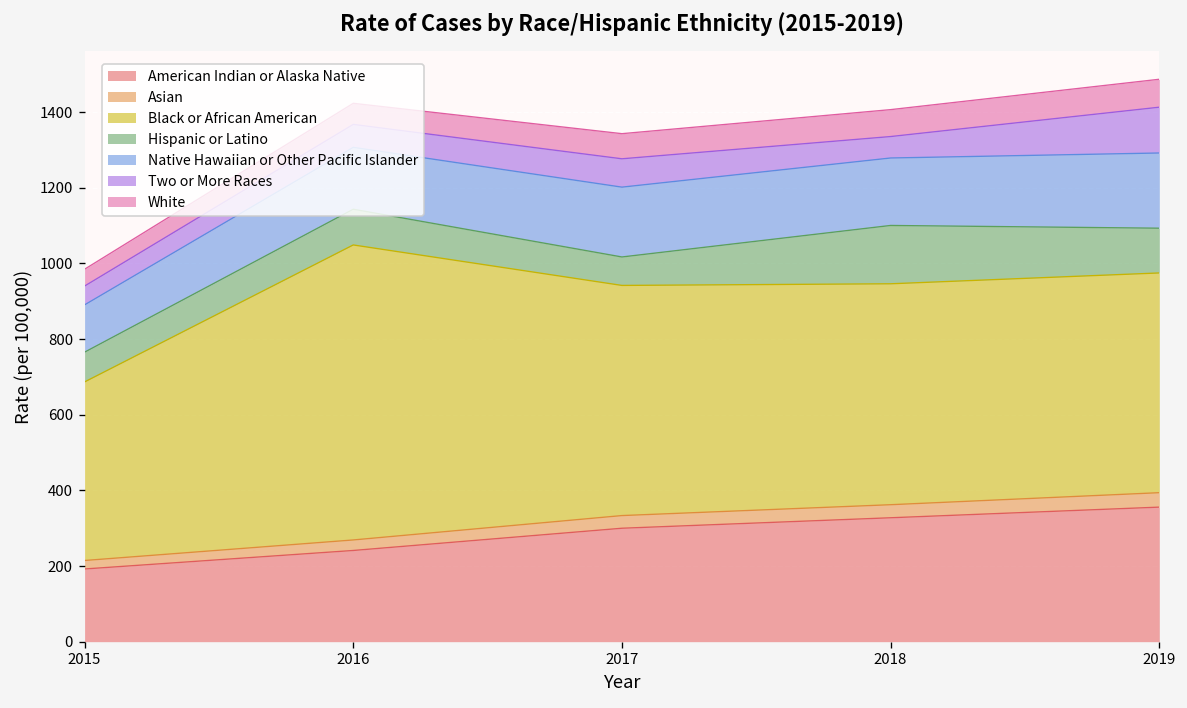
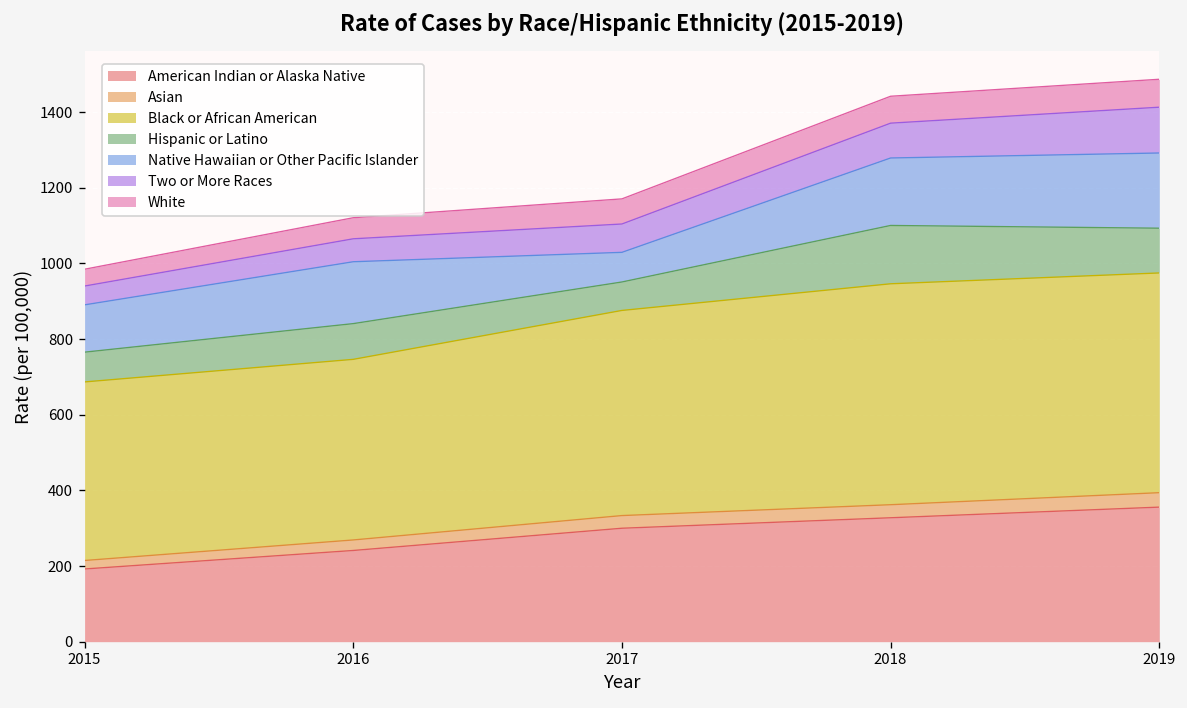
  {
    "Black or African American": {
      "2015": 470,
-     "2016": 780,
-     "2017": 610,
+     "2016": 480,
+     "2017": 540,
      "2018": 580,
      "2019": 580
    },
    "Hispanic or Latino": {
      "2015": 80,
      "2017": 80,
      "2018": 150,
      "2019": 120
    },
    "Native Hawaiian or Other Pacific Islander": {
      "2015": 130,
-     "2017": 180,
+     "2017": 80,
      "2018": 180,
      "2019": 200
    },
    "Two or More Races": {
      "2015": 50,
      "2017": 70,
-     "2018": 60,
+     "2018": 90,
      "2019": 120
    }
  }
